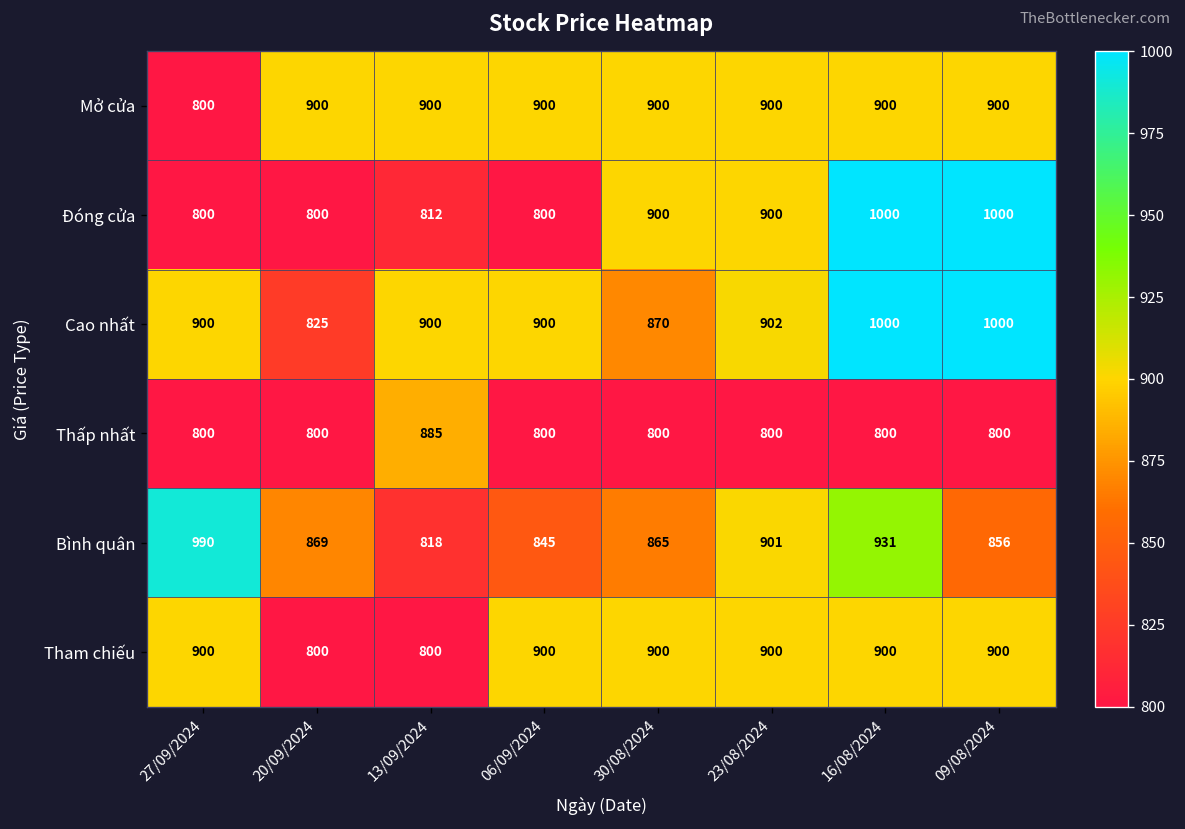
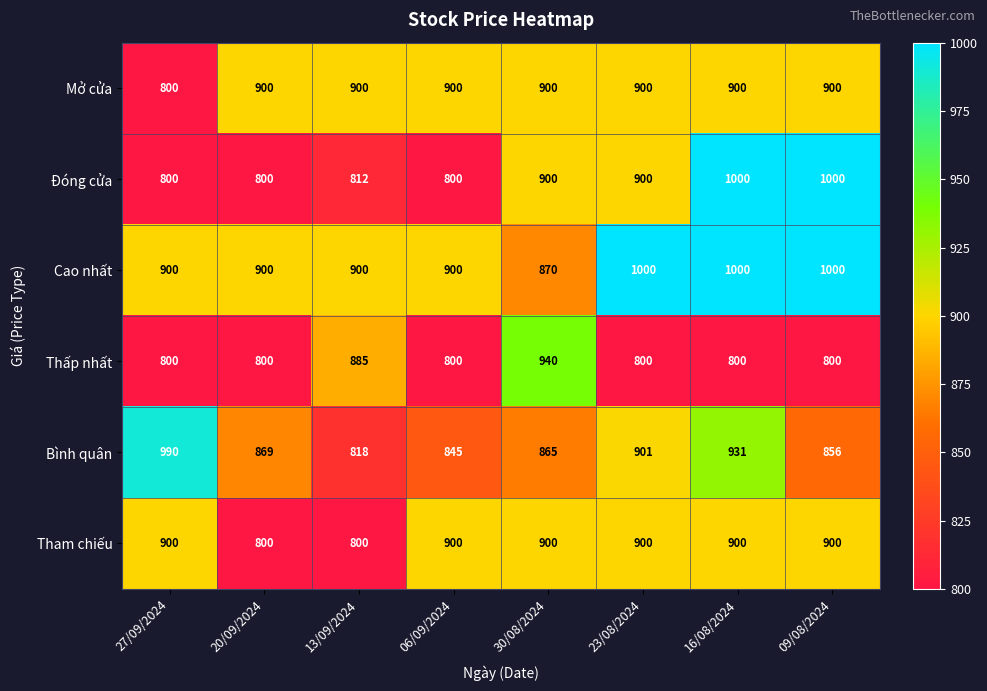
  {
    "Mở cửa": {
      "27/09/2024": 800,
      "20/09/2024": 900,
      "13/09/2024": 900,
      "06/09/2024": 900,
      "30/08/2024": 900,
      "23/08/2024": 900,
      "16/08/2024": 900,
      "09/08/2024": 900
    },
    "Đóng cửa": {
      "27/09/2024": 800,
      "20/09/2024": 800,
      "13/09/2024": 812,
      "06/09/2024": 800,
      "30/08/2024": 900,
      "23/08/2024": 900,
      "16/08/2024": 1000,
      "09/08/2024": 1000
    },
    "Cao nhất": {
      "27/09/2024": 900,
-     "20/09/2024": 825,
+     "20/09/2024": 900,
      "13/09/2024": 900,
      "06/09/2024": 900,
      "30/08/2024": 870,
-     "23/08/2024": 902,
+     "23/08/2024": 1000,
      "16/08/2024": 1000,
      "09/08/2024": 1000
    },
    "Thấp nhất": {
      "27/09/2024": 800,
      "20/09/2024": 800,
      "13/09/2024": 885,
      "06/09/2024": 800,
-     "30/08/2024": 800,
+     "30/08/2024": 940,
      "23/08/2024": 800,
      "16/08/2024": 800,
      "09/08/2024": 800
    },
    "Bình quân": {
      "27/09/2024": 990,
      "20/09/2024": 869,
      "13/09/2024": 818,
      "06/09/2024": 845,
      "30/08/2024": 865,
      "23/08/2024": 901,
      "16/08/2024": 931,
      "09/08/2024": 856
    },
    "Tham chiếu": {
      "27/09/2024": 900,
      "20/09/2024": 800,
      "13/09/2024": 800,
      "06/09/2024": 900,
      "30/08/2024": 900,
      "23/08/2024": 900,
      "16/08/2024": 900,
      "09/08/2024": 900
    }
  }
